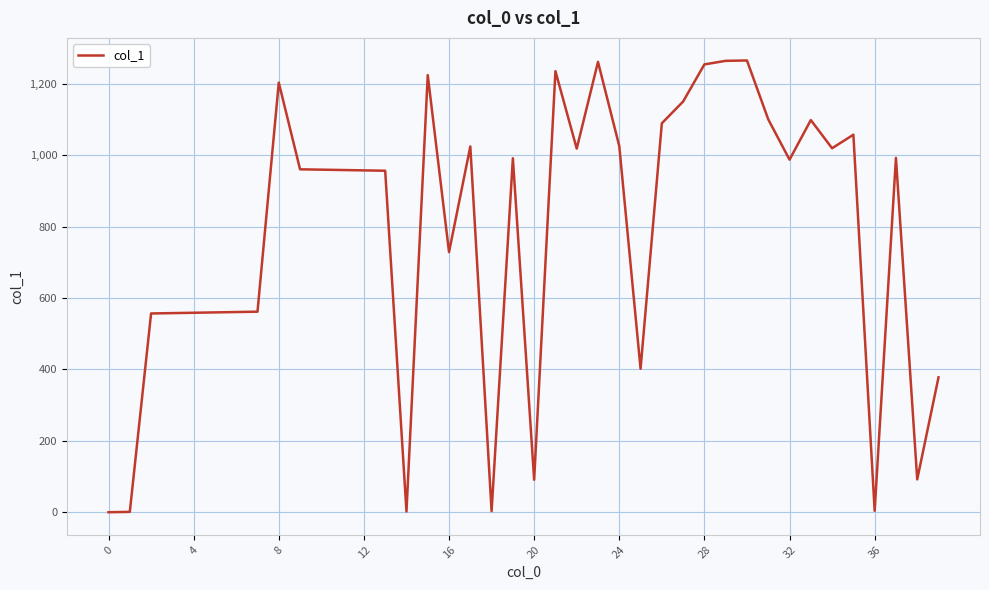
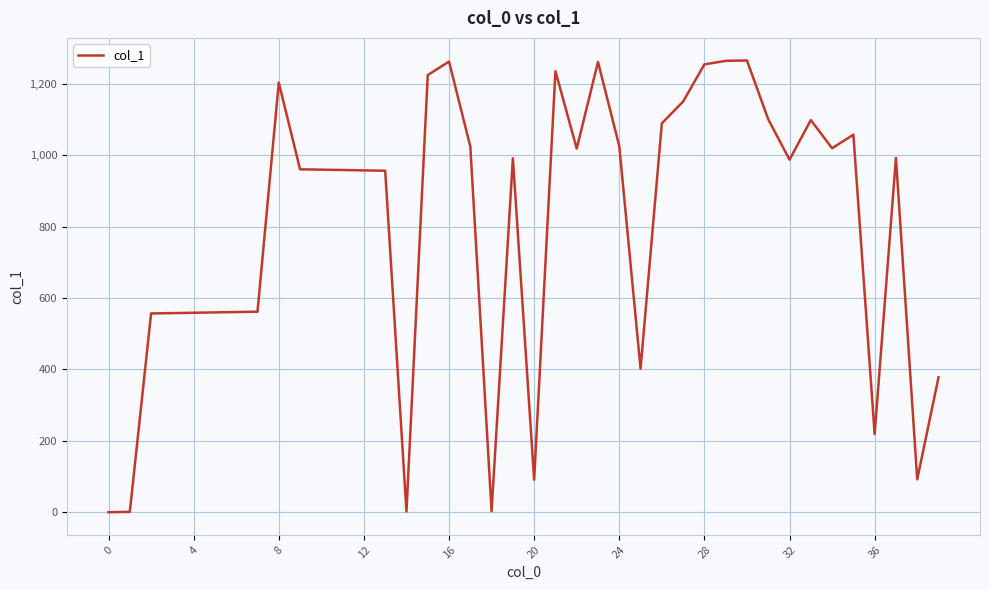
  {
    "0": "0",
    "4": "560",
    "8": "1,200",
    "12": "960",
-   "16": "730",
+   "16": "1,260",
    "20": "90",
    "24": "1,030",
    "28": "1,260",
    "32": "990",
-   "36": "0"
+   "36": "220"
  }
